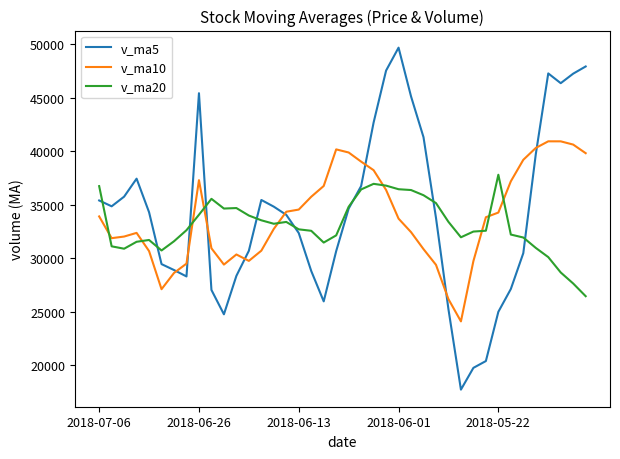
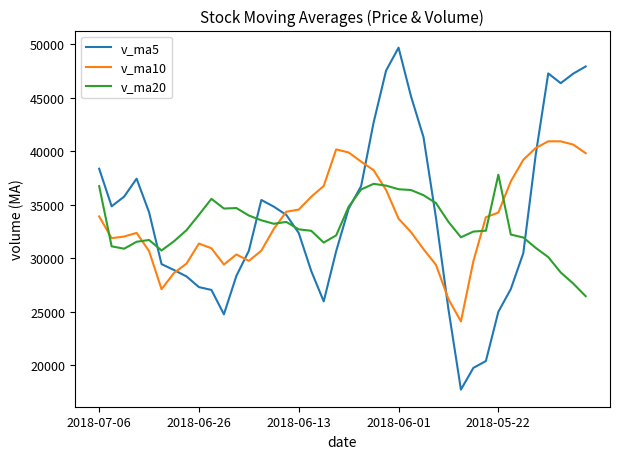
  {
    "v_ma5": {
-     "2018-07-06": 35400,
-     "2018-06-26": 45400,
+     "2018-07-06": 38400,
+     "2018-06-26": 27300,
      "2018-06-13": 32400,
      "2018-06-01": 49700,
      "2018-05-22": 25000
    },
    "v_ma10": {
      "2018-07-06": 33900,
-     "2018-06-26": 37300,
+     "2018-06-26": 31400,
      "2018-06-13": 34600,
      "2018-06-01": 33700,
      "2018-05-22": 34300
    },
    "v_ma20": {
      "2018-07-06": 36700,
      "2018-06-26": 34100,
      "2018-06-13": 32700,
      "2018-06-01": 36500,
      "2018-05-22": 37800
    }
  }
